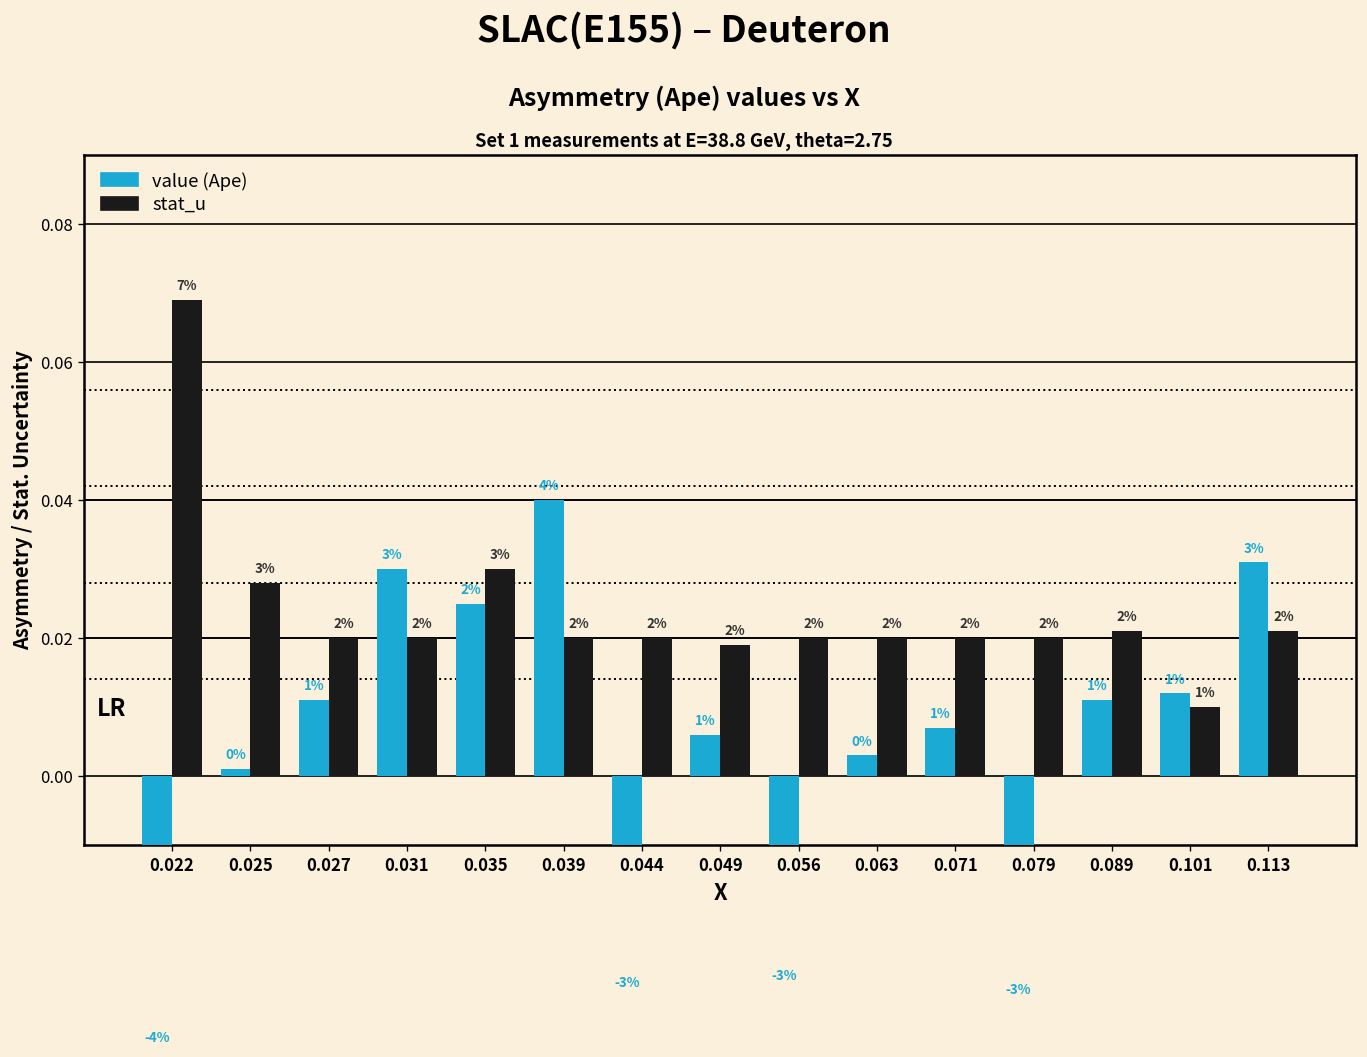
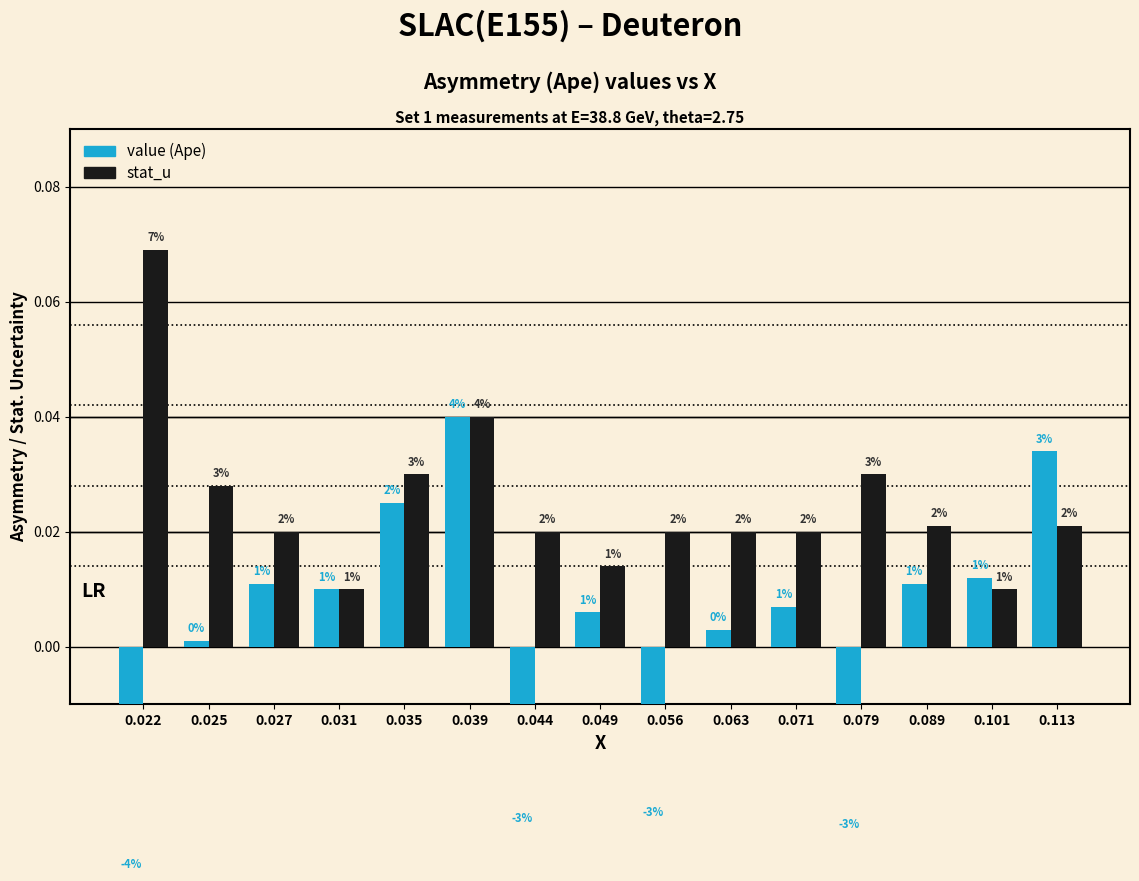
  {
    "value (Ape)": {
      "0.025": "0%",
      "0.027": "1%",
-     "0.031": "3%",
+     "0.031": "1%",
      "0.035": "2%",
      "0.039": "4%",
      "0.049": "1%",
      "0.063": "0%",
      "0.071": "1%",
      "0.089": "1%",
      "0.101": "1%",
-     "0.113": "0.031"
+     "0.113": "0.034"
    },
    "stat_u": {
      "0.022": "7%",
      "0.025": "3%",
      "0.027": "2%",
-     "0.031": "2%",
+     "0.031": "1%",
      "0.035": "3%",
-     "0.039": "2%",
+     "0.039": "4%",
      "0.044": "2%",
-     "0.049": "2%",
+     "0.049": "1%",
      "0.056": "2%",
      "0.063": "2%",
      "0.071": "2%",
-     "0.079": "2%",
+     "0.079": "3%",
      "0.089": "2%",
      "0.101": "1%",
      "0.113": "2%"
    }
  }
